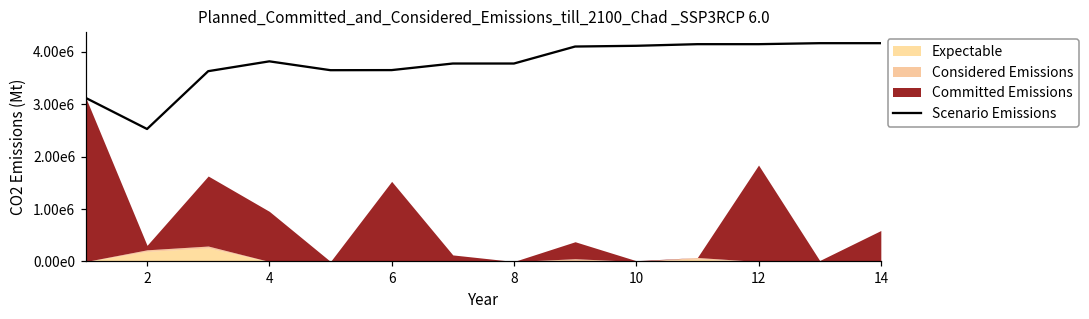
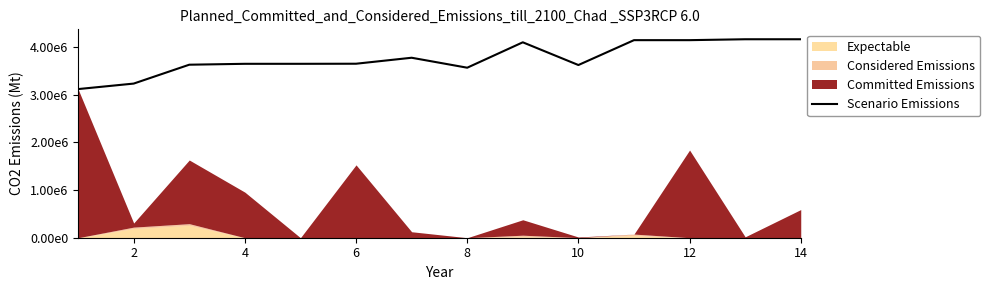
  {
    "Scenario Emissions": {
-     "2": 2500000,
-     "4": 3800000,
+     "2": 3200000,
+     "4": 3600000,
      "6": 3700000,
-     "8": 3800000,
-     "10": 4100000,
+     "8": 3600000,
+     "10": 3600000,
      "12": 4100000,
      "14": 4200000
    },
    "Committed Emissions": {
      "2": 100000,
      "4": 1000000,
      "6": 1500000,
      "12": 1800000,
      "14": 600000
    }
  }
